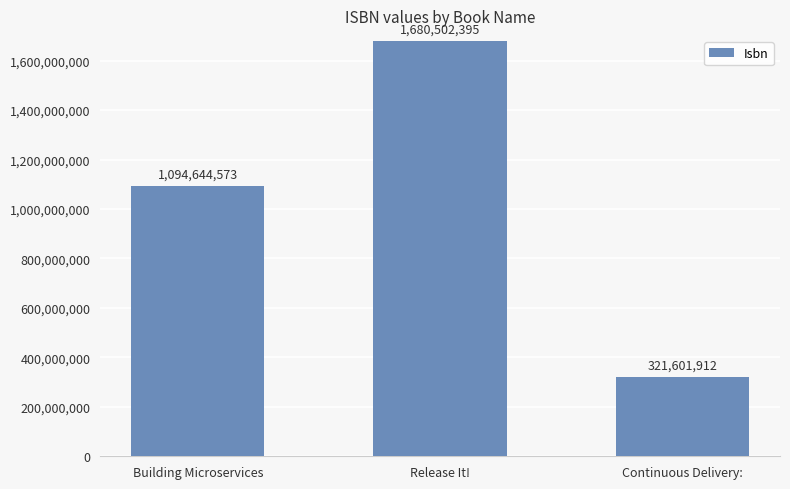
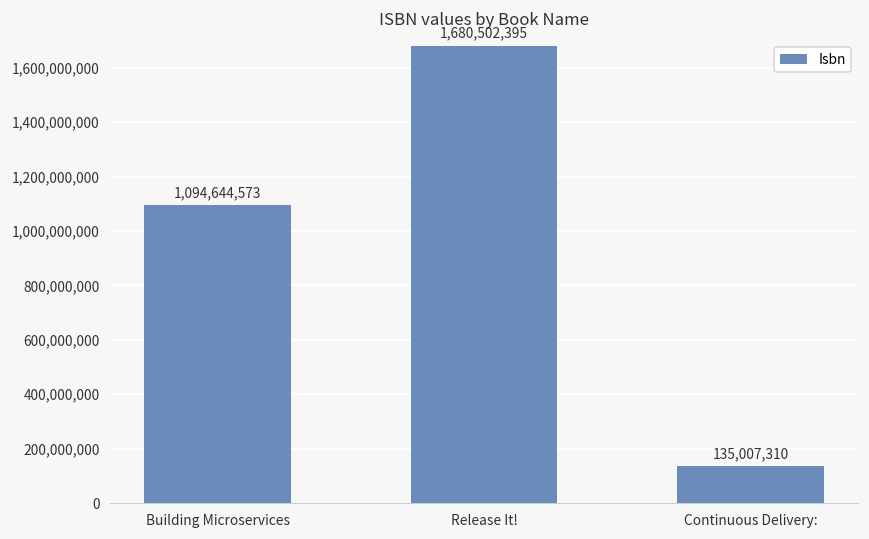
  {
    "Building Microservices": "1,094,644,573",
    "Release It!": "1,680,502,395",
-   "Continuous Delivery:": "321,601,912"
+   "Continuous Delivery:": "135,007,310"
  }
